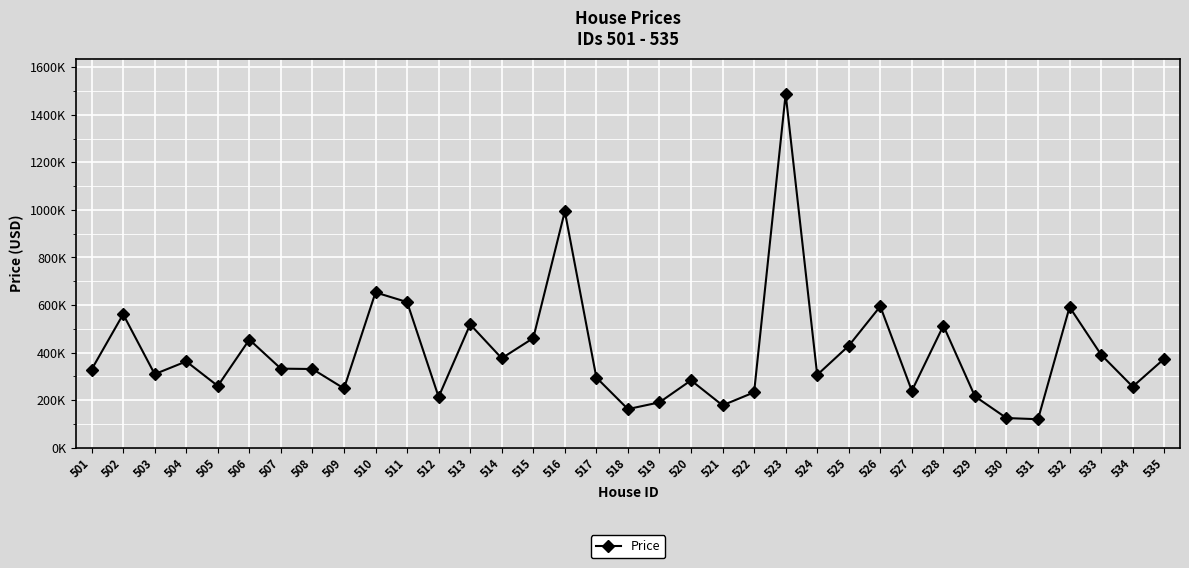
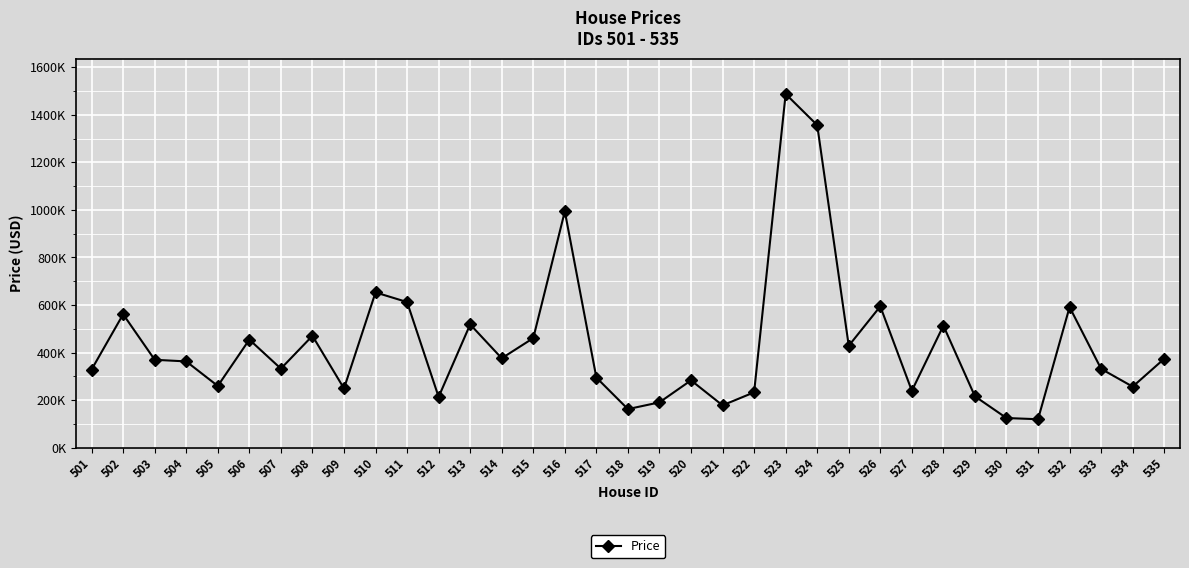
  {
    "501": 330000,
    "502": 560000,
-   "503": 310000,
+   "503": 370000,
    "504": 360000,
    "505": 260000,
    "506": 450000,
    "507": 330000,
-   "508": 330000,
+   "508": 470000,
    "509": 250000,
    "510": 650000,
    "511": 610000,
    "512": 210000,
    "513": 520000,
    "514": 380000,
    "515": 460000,
    "516": 990000,
    "517": 290000,
    "518": 160000,
    "519": 190000,
    "520": 280000,
    "521": 180000,
    "522": 230000,
    "523": 1490000,
-   "524": 310000,
+   "524": 1360000,
    "525": 430000,
    "526": 590000,
    "527": 240000,
    "528": 510000,
    "529": 220000,
    "530": 120000,
    "531": 120000,
    "532": 590000,
-   "533": 390000,
+   "533": 330000,
    "534": 260000,
    "535": 370000
  }
